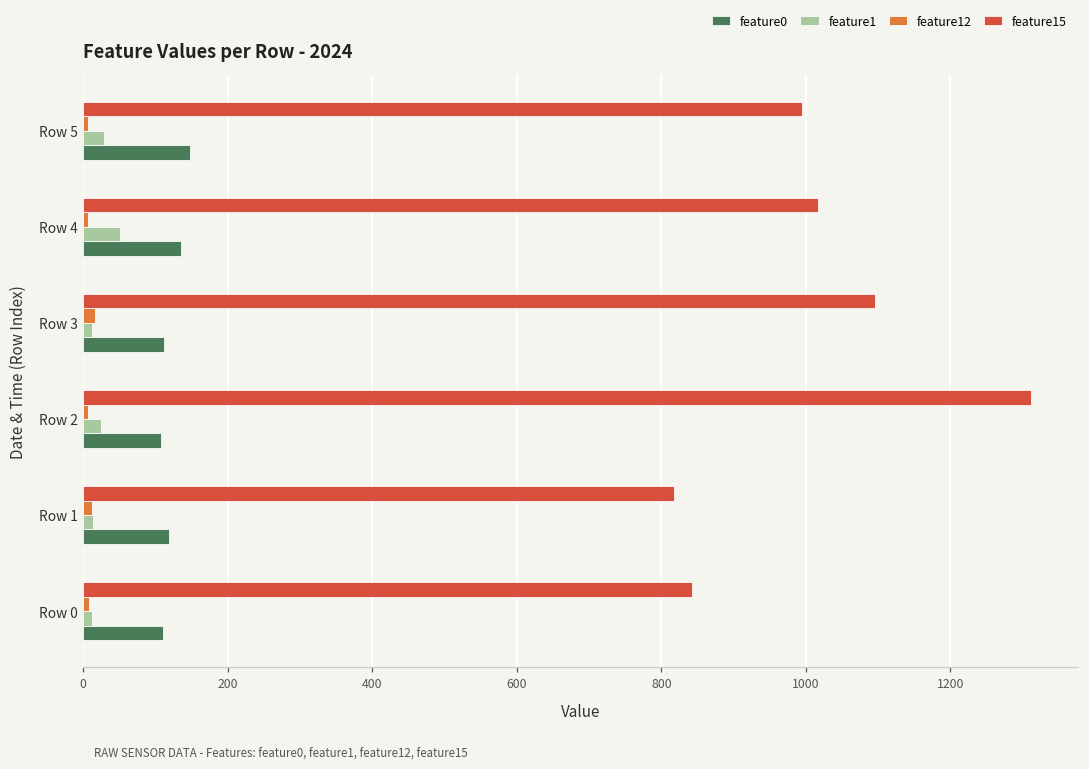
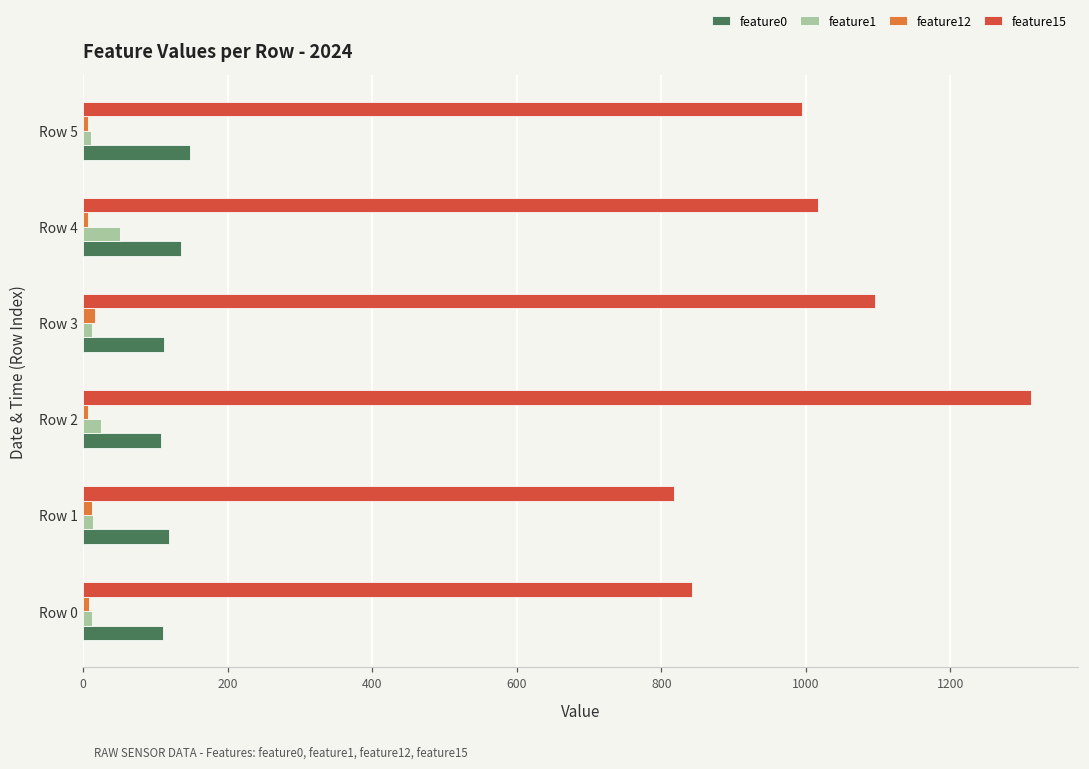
  {
    "feature0": {
      "Row 5": 150,
      "Row 4": 140,
      "Row 3": 110,
      "Row 2": 110,
      "Row 1": 120,
      "Row 0": 110
    },
    "feature1": {
-     "Row 5": 30,
+     "Row 5": 10,
      "Row 4": 50,
      "Row 3": 10,
      "Row 2": 20,
      "Row 1": 10,
      "Row 0": 10
    }
  }
